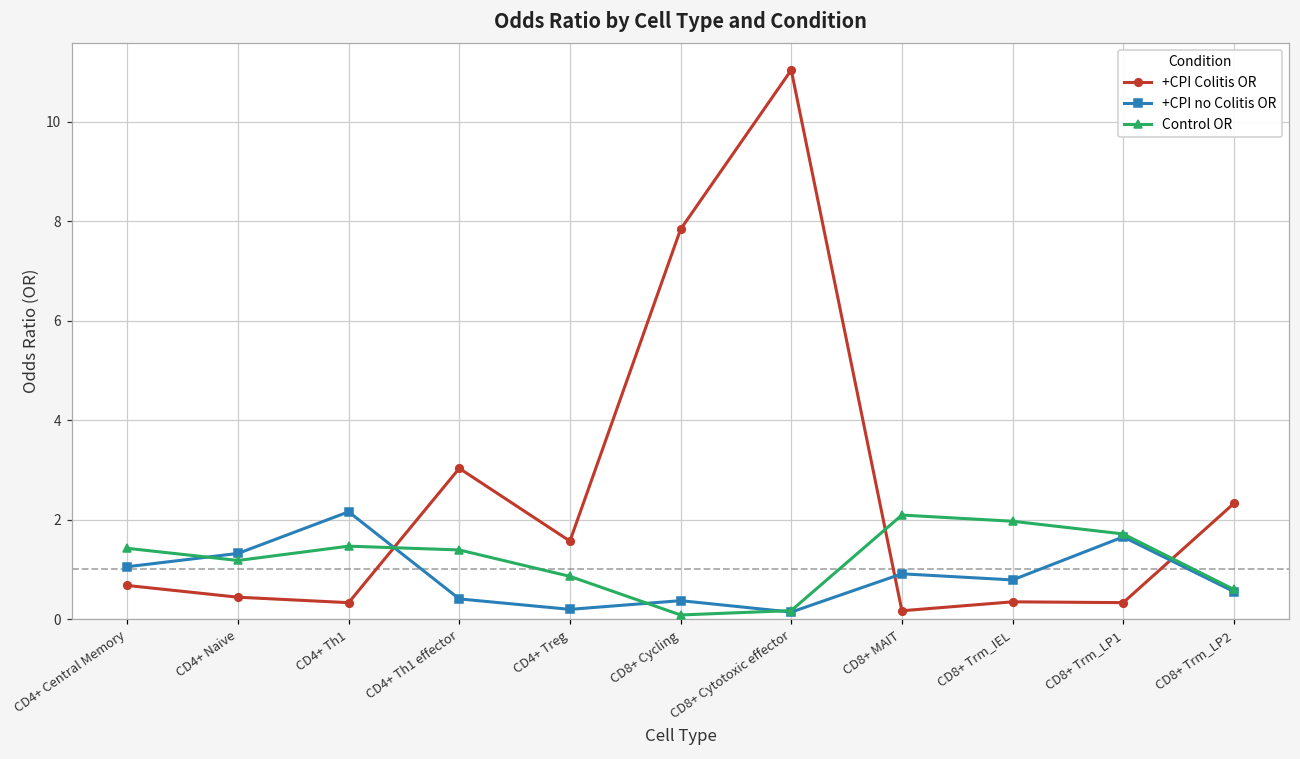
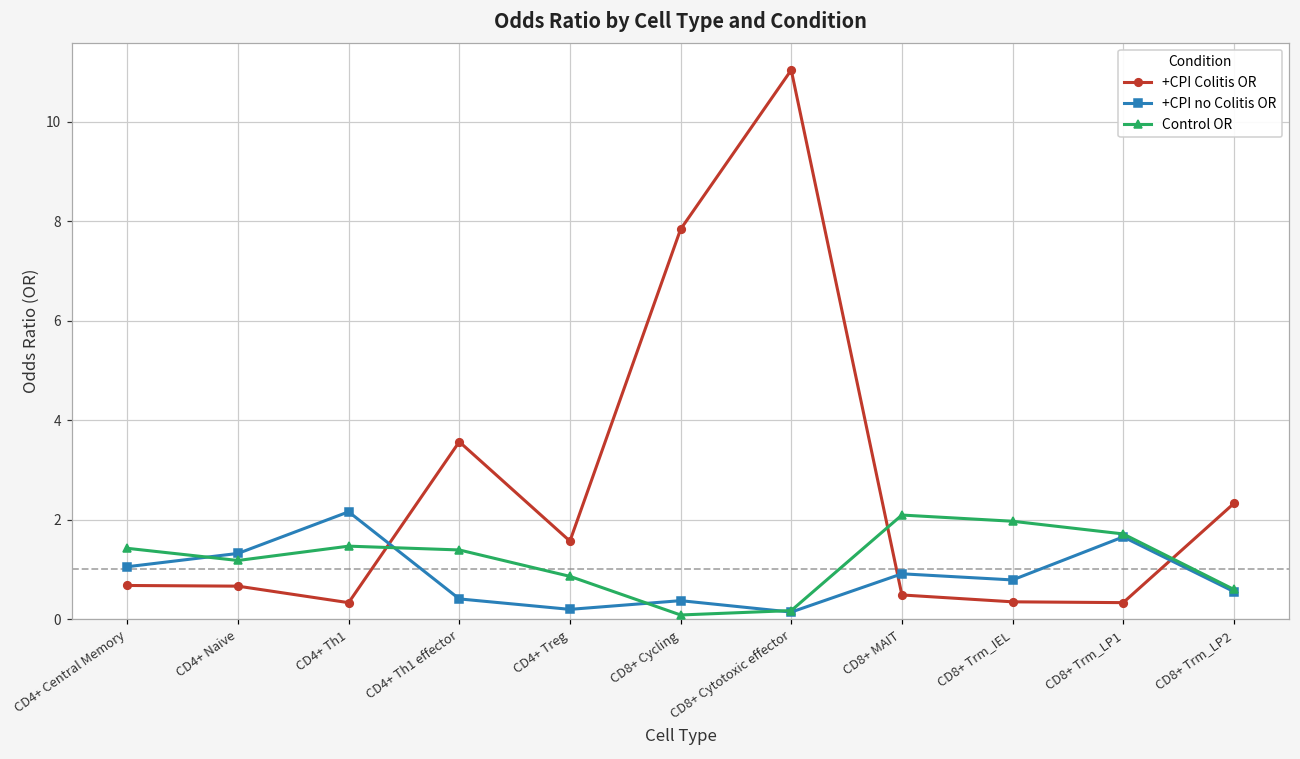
  {
    "+CPI Colitis OR": {
      "CD4+ Central Memory": 0.7,
-     "CD4+ Naive": 0.4,
+     "CD4+ Naive": 0.7,
      "CD4+ Th1": 0.3,
-     "CD4+ Th1 effector": 3.0,
+     "CD4+ Th1 effector": 3.6,
      "CD4+ Treg": 1.6,
      "CD8+ Cycling": 7.8,
      "CD8+ Cytotoxic effector": 11.0,
-     "CD8+ MAIT": 0.2,
+     "CD8+ MAIT": 0.5,
      "CD8+ Trm_IEL": 0.3,
      "CD8+ Trm_LP1": 0.3,
      "CD8+ Trm_LP2": 2.3
    },
    "+CPI no Colitis OR": {
      "CD4+ Central Memory": 1.1,
      "CD4+ Naive": 1.3,
      "CD4+ Th1": 2.2,
      "CD4+ Th1 effector": 0.4,
      "CD4+ Treg": 0.2,
      "CD8+ Cycling": 0.4,
      "CD8+ MAIT": 0.9,
      "CD8+ Trm_IEL": 0.8,
      "CD8+ Trm_LP1": 1.7
    },
    "Control OR": {
      "CD4+ Central Memory": 1.4,
      "CD4+ Naive": 1.2,
      "CD4+ Th1": 1.5,
      "CD4+ Th1 effector": 1.4,
      "CD4+ Treg": 0.9,
      "CD8+ Cycling": 0.1,
      "CD8+ MAIT": 2.1,
      "CD8+ Trm_IEL": 2.0,
      "CD8+ Trm_LP1": 1.7
    }
  }
